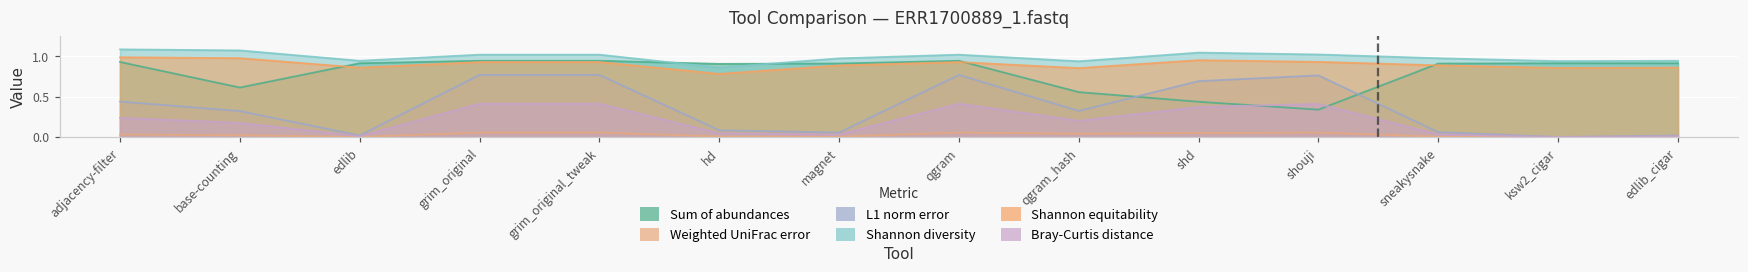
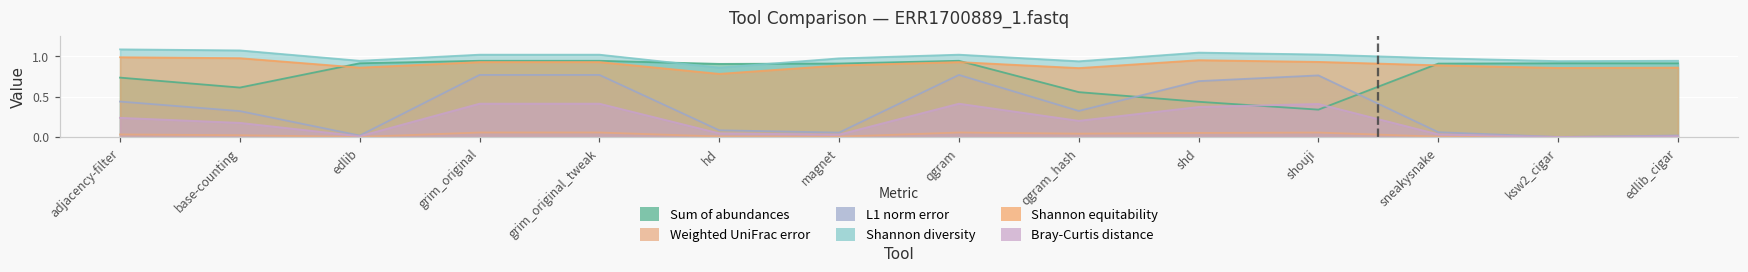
  {
    "Sum of abundances": {
-     "adjacency-filter": 0.9,
+     "adjacency-filter": 0.7,
      "base-counting": 0.6,
      "hd": 0.9,
      "qgram_hash": 0.6,
      "shd": 0.4,
      "shouji": 0.3
    }
  }
